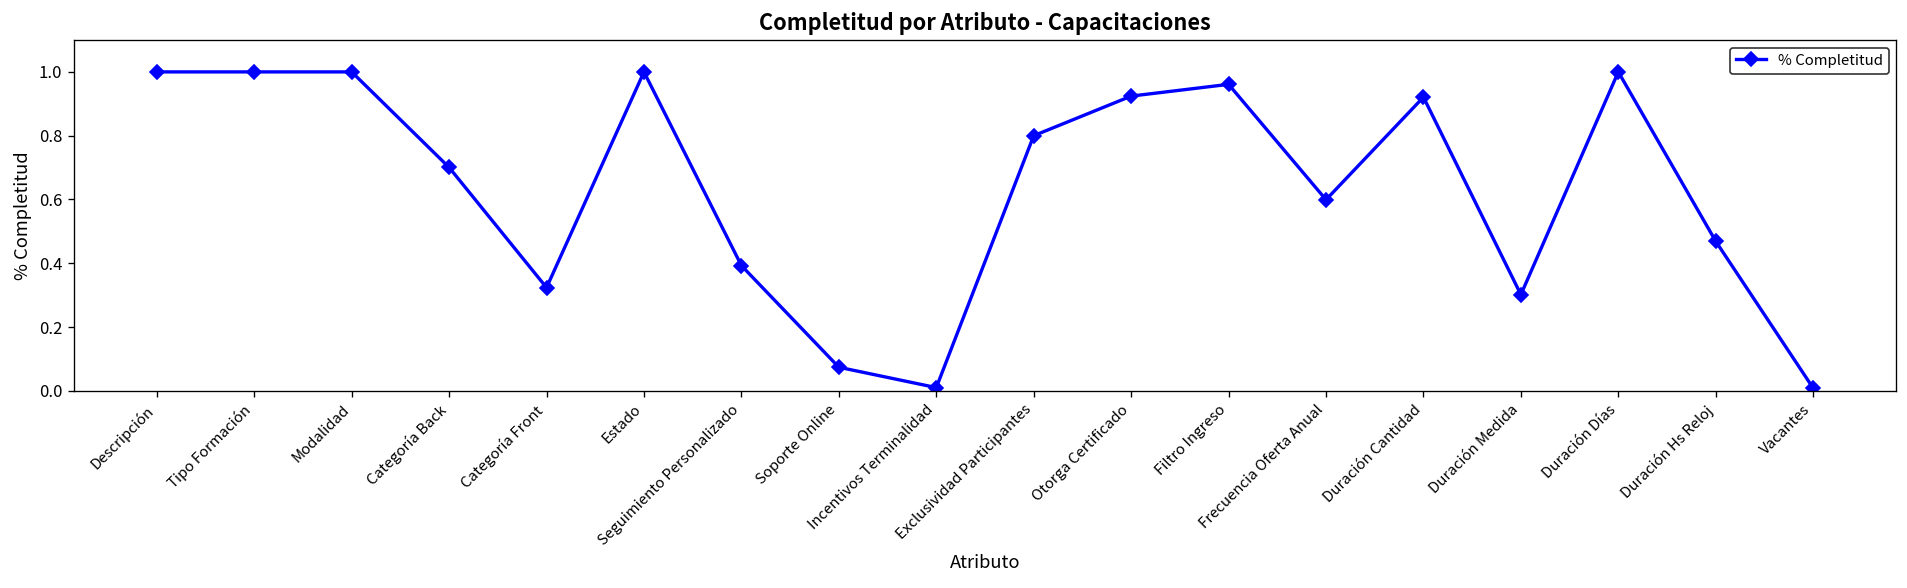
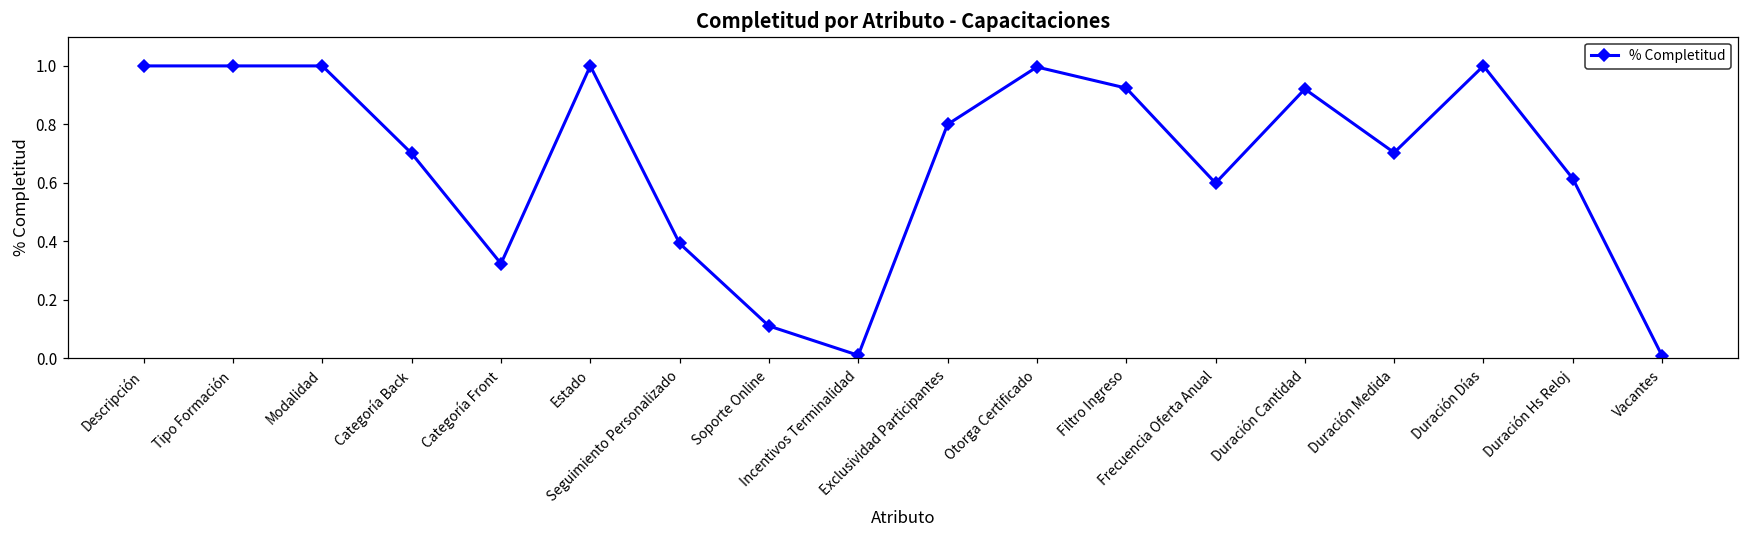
  {
    "Descripción": 1.00,
    "Tipo Formación": 1.00,
    "Modalidad": 1.00,
    "Categoría Back": 0.70,
    "Categoría Front": 0.32,
    "Estado": 1.00,
    "Seguimiento Personalizado": 0.39,
-   "Soporte Online": 0.07,
+   "Soporte Online": 0.11,
    "Incentivos Terminalidad": 0.01,
    "Exclusividad Participantes": 0.80,
-   "Otorga Certificado": 0.92,
-   "Filtro Ingreso": 0.96,
+   "Otorga Certificado": 1.00,
+   "Filtro Ingreso": 0.92,
    "Frecuencia Oferta Anual": 0.60,
    "Duración Cantidad": 0.92,
-   "Duración Medida": 0.30,
+   "Duración Medida": 0.70,
    "Duración Días": 1.00,
-   "Duración Hs Reloj": 0.47,
+   "Duración Hs Reloj": 0.61,
    "Vacantes": 0.01
  }
